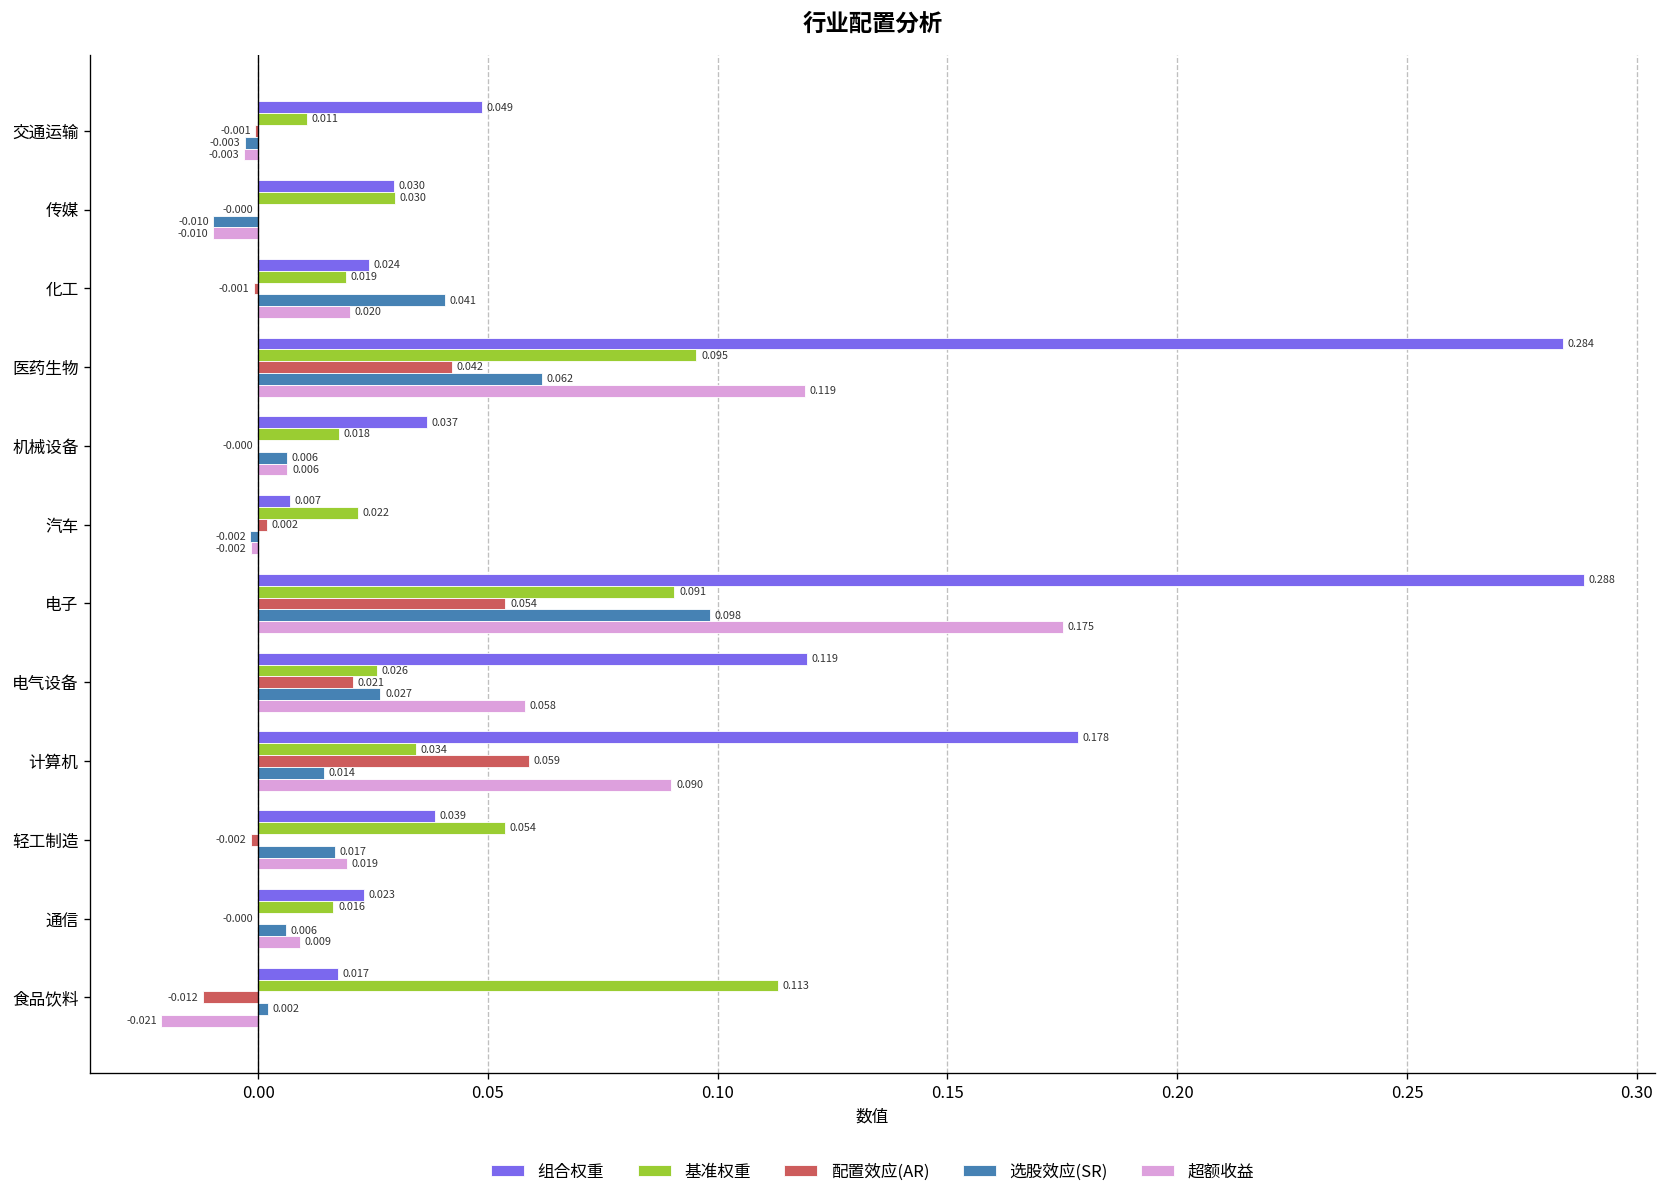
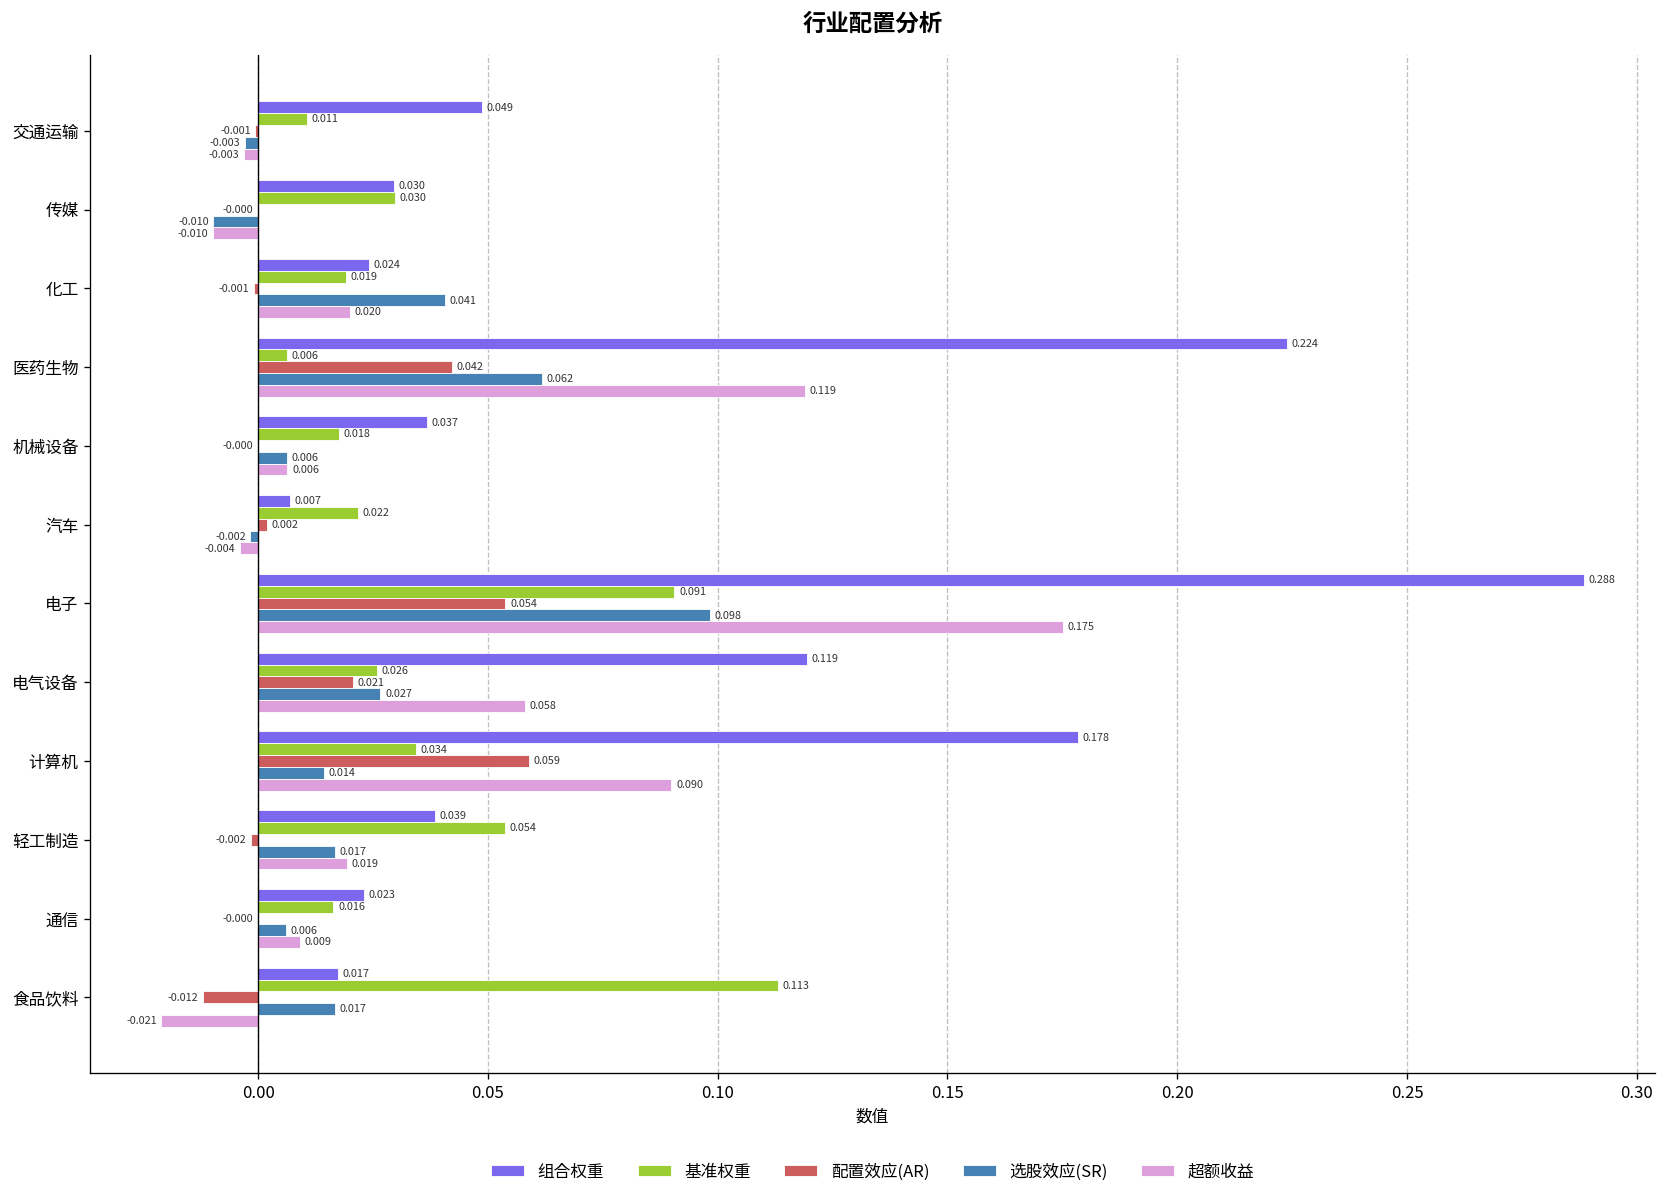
  {
    "组合权重": {
      "交通运输": 0.049,
      "传媒": 0.030,
      "化工": 0.024,
-     "医药生物": 0.284,
+     "医药生物": 0.224,
      "机械设备": 0.037,
      "汽车": 0.007,
      "电子": 0.288,
      "电气设备": 0.119,
      "计算机": 0.178,
      "轻工制造": 0.039,
      "通信": 0.023,
      "食品饮料": 0.017
    },
    "基准权重": {
      "交通运输": 0.011,
      "传媒": 0.030,
      "化工": 0.019,
-     "医药生物": 0.095,
+     "医药生物": 0.006,
      "机械设备": 0.018,
      "汽车": 0.022,
      "电子": 0.091,
      "电气设备": 0.026,
      "计算机": 0.034,
      "轻工制造": 0.054,
      "通信": 0.016,
      "食品饮料": 0.113
    },
    "配置效应(AR)": {
      "交通运输": -0.001,
      "传媒": -0.000,
      "化工": -0.001,
      "医药生物": 0.042,
      "机械设备": -0.000,
      "汽车": 0.002,
      "电子": 0.054,
      "电气设备": 0.021,
      "计算机": 0.059,
      "轻工制造": -0.002,
      "通信": -0.000,
      "食品饮料": -0.012
    },
    "选股效应(SR)": {
      "交通运输": -0.003,
      "传媒": -0.010,
      "化工": 0.041,
      "医药生物": 0.062,
      "机械设备": 0.006,
      "汽车": -0.002,
      "电子": 0.098,
      "电气设备": 0.027,
      "计算机": 0.014,
      "轻工制造": 0.017,
      "通信": 0.006,
-     "食品饮料": 0.002
+     "食品饮料": 0.017
    },
    "超额收益": {
      "交通运输": -0.003,
      "传媒": -0.010,
      "化工": 0.020,
      "医药生物": 0.119,
      "机械设备": 0.006,
-     "汽车": -0.002,
+     "汽车": -0.004,
      "电子": 0.175,
      "电气设备": 0.058,
      "计算机": 0.090,
      "轻工制造": 0.019,
      "通信": 0.009,
      "食品饮料": -0.021
    }
  }
